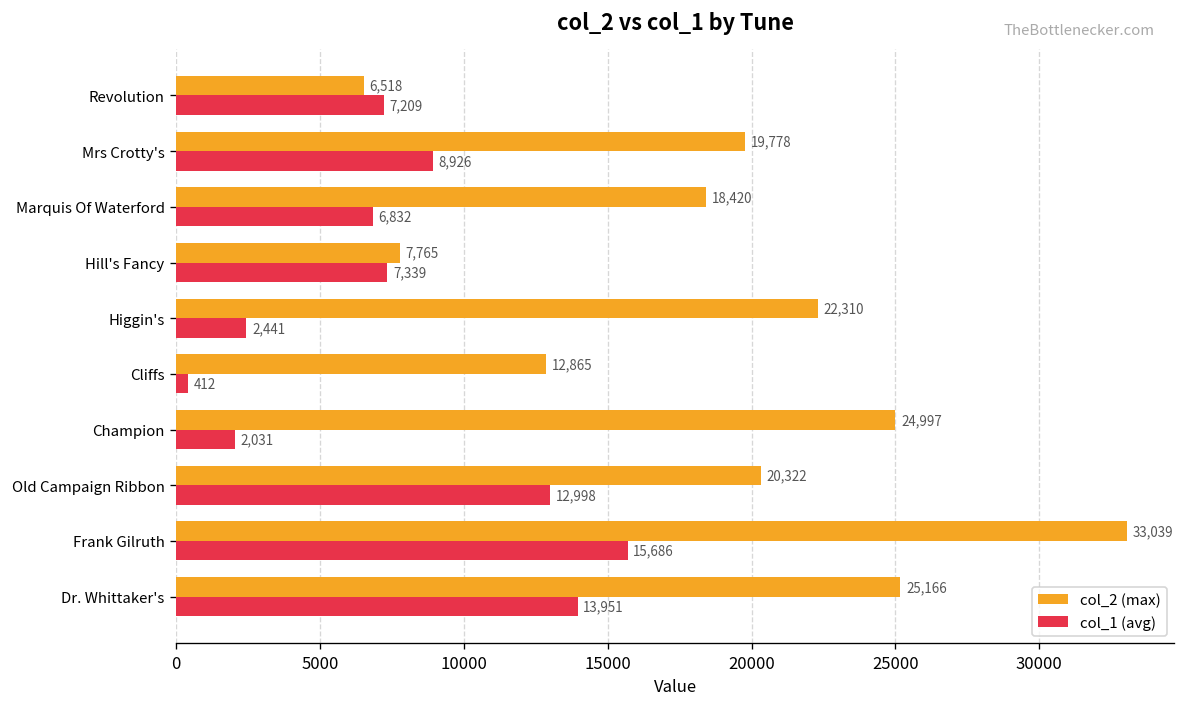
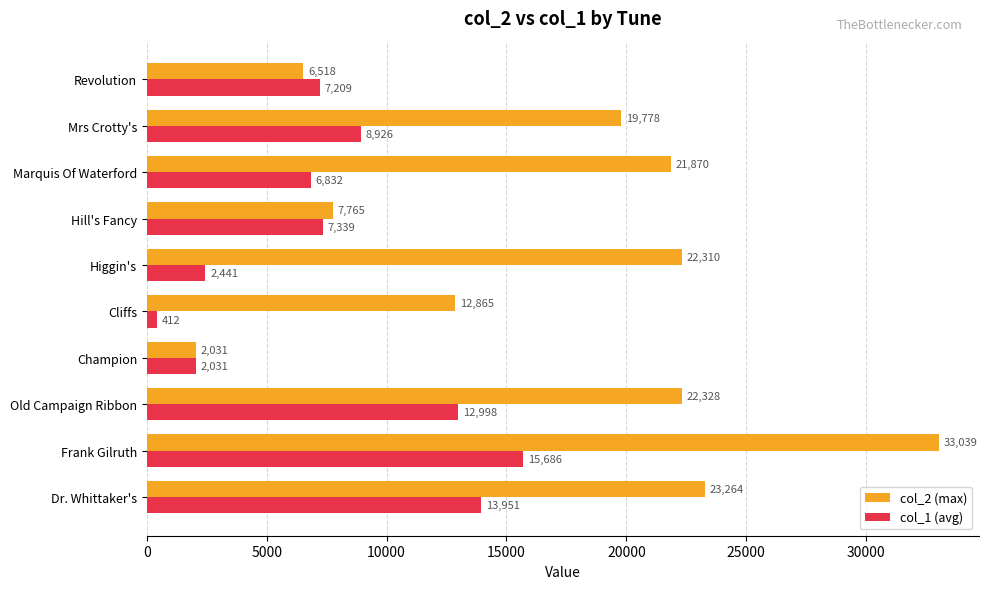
  {
    "col_2 (max)": {
      "Revolution": "6,518",
      "Mrs Crotty's": "19,778",
-     "Marquis Of Waterford": "18,420",
+     "Marquis Of Waterford": "21,870",
      "Hill's Fancy": "7,765",
      "Higgin's": "22,310",
      "Cliffs": "12,865",
-     "Champion": "24,997",
-     "Old Campaign Ribbon": "20,322",
+     "Champion": "2,031",
+     "Old Campaign Ribbon": "22,328",
      "Frank Gilruth": "33,039",
-     "Dr. Whittaker's": "25,166"
+     "Dr. Whittaker's": "23,264"
    },
    "col_1 (avg)": {
      "Revolution": "7,209",
      "Mrs Crotty's": "8,926",
      "Marquis Of Waterford": "6,832",
      "Hill's Fancy": "7,339",
      "Higgin's": "2,441",
      "Cliffs": "412",
      "Champion": "2,031",
      "Old Campaign Ribbon": "12,998",
      "Frank Gilruth": "15,686",
      "Dr. Whittaker's": "13,951"
    }
  }
